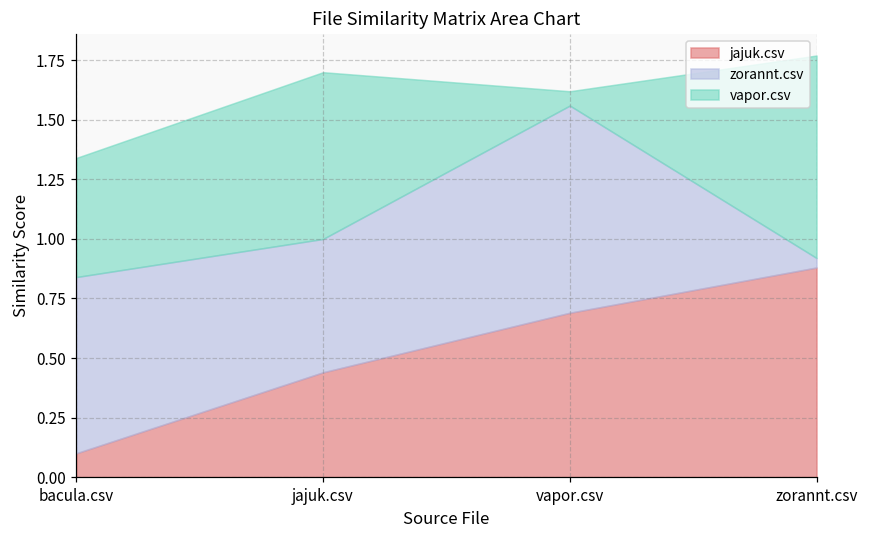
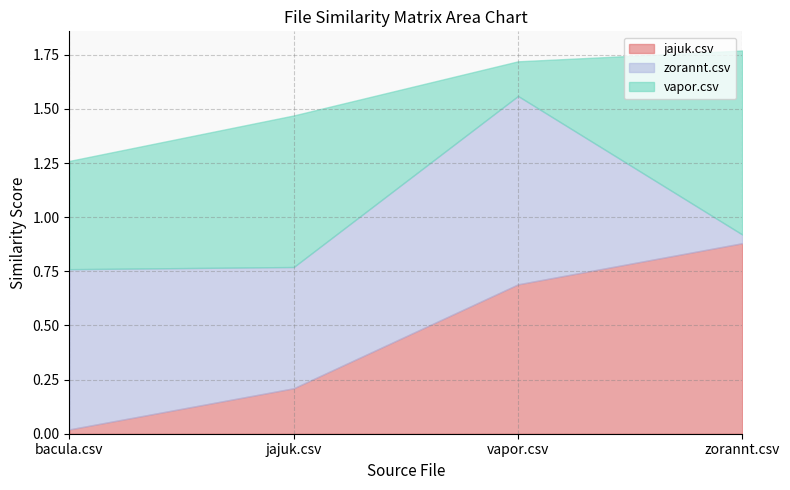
  {
    "jajuk.csv": {
-     "bacula.csv": 0.10,
-     "jajuk.csv": 0.44,
+     "bacula.csv": 0.02,
+     "jajuk.csv": 0.21,
      "vapor.csv": 0.69,
      "zorannt.csv": 0.88
    },
    "zorannt.csv": {
      "bacula.csv": 0.74,
      "jajuk.csv": 0.56,
      "vapor.csv": 0.87,
      "zorannt.csv": 0.04
    },
    "vapor.csv": {
      "bacula.csv": 0.50,
      "jajuk.csv": 0.70,
-     "vapor.csv": 0.06,
+     "vapor.csv": 0.16,
      "zorannt.csv": 0.85
    }
  }
